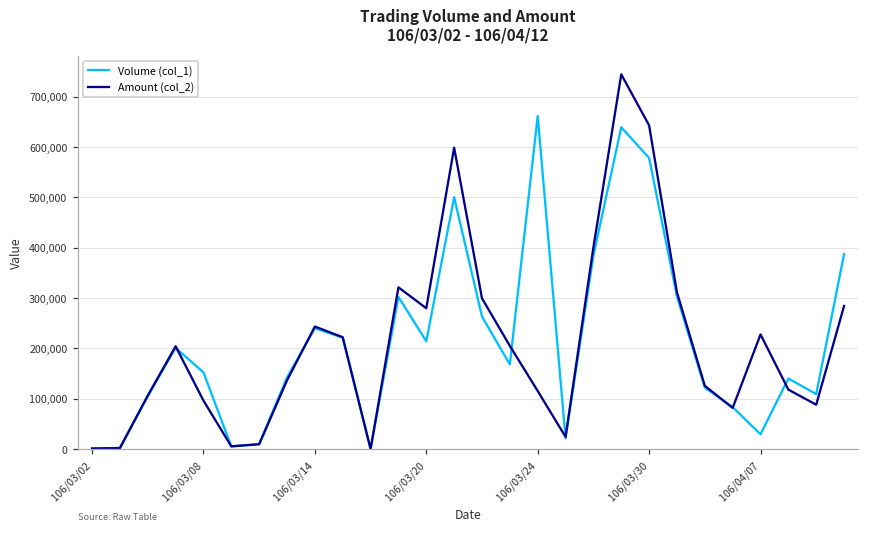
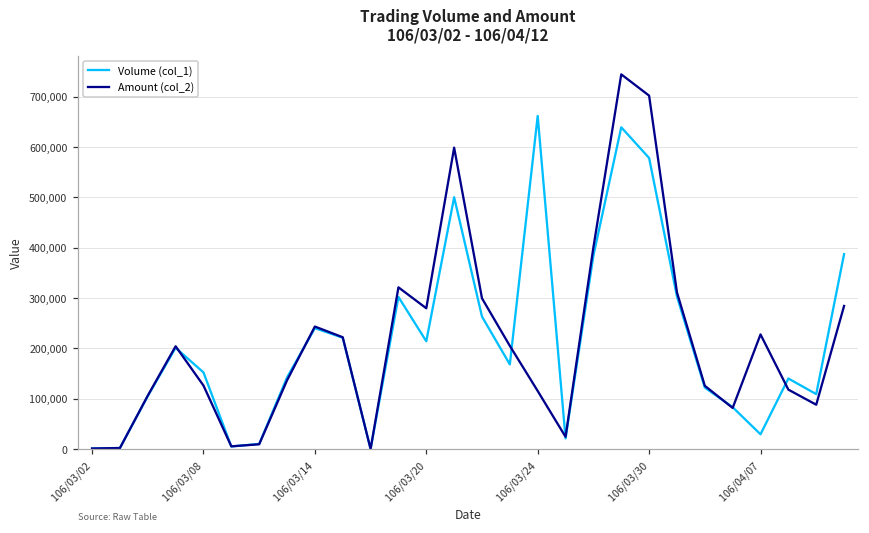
  {
    "Volume (col_1)": {
      "106/03/08": "150,000",
      "106/03/20": "210,000",
      "106/03/24": "660,000",
      "106/03/30": "580,000",
      "106/04/07": "30,000"
    },
    "Amount (col_2)": {
-     "106/03/08": "100,000",
+     "106/03/08": "130,000",
      "106/03/20": "280,000",
      "106/03/24": "120,000",
-     "106/03/30": "640,000",
+     "106/03/30": "700,000",
      "106/04/07": "230,000"
    }
  }
